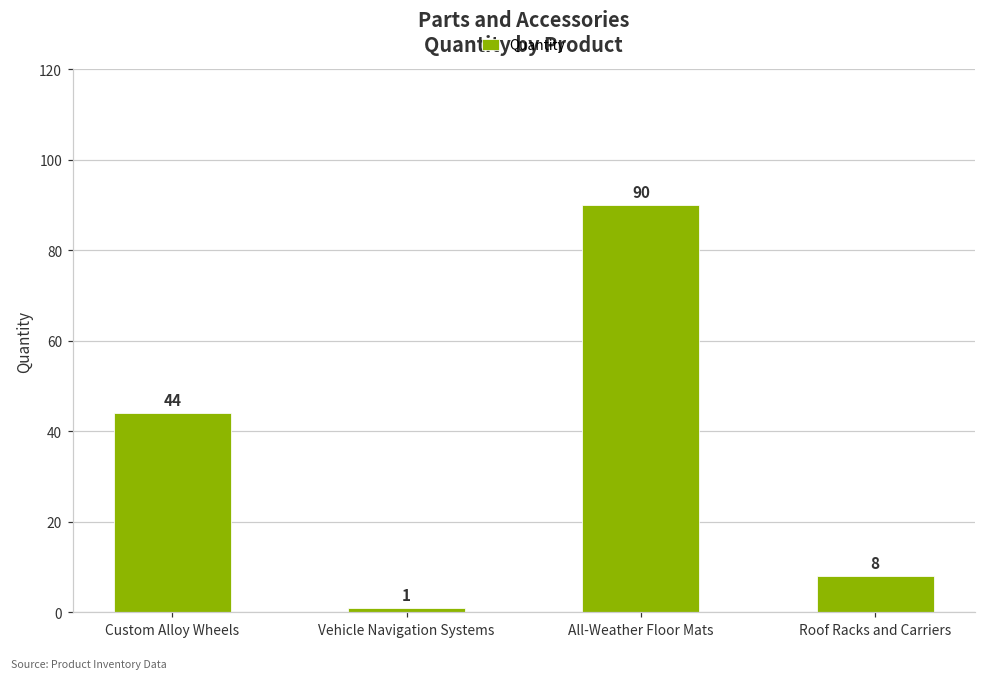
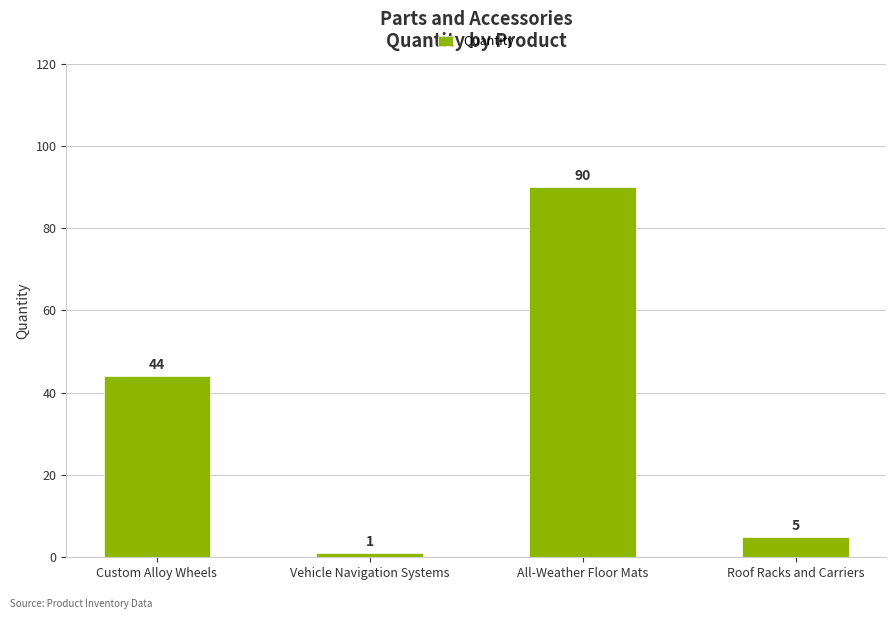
  {
    "Custom Alloy Wheels": 44,
    "Vehicle Navigation Systems": 1,
    "All-Weather Floor Mats": 90,
-   "Roof Racks and Carriers": 8
+   "Roof Racks and Carriers": 5
  }
